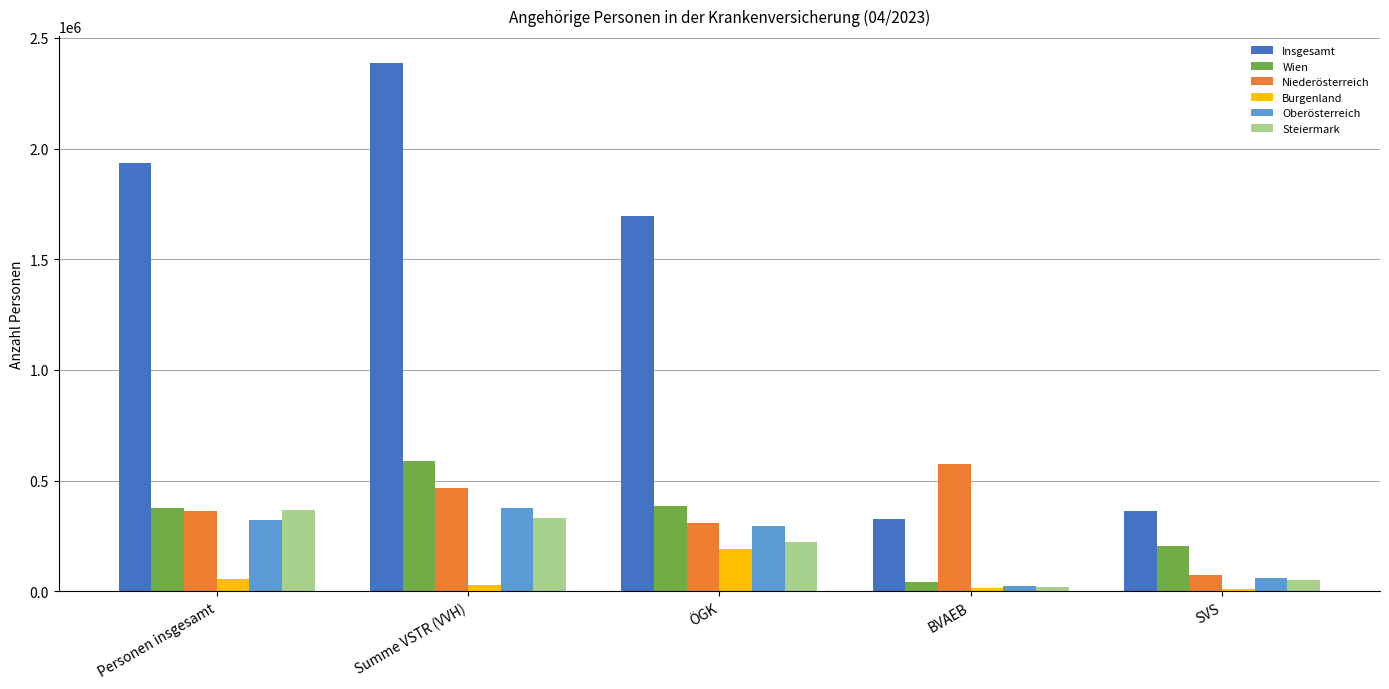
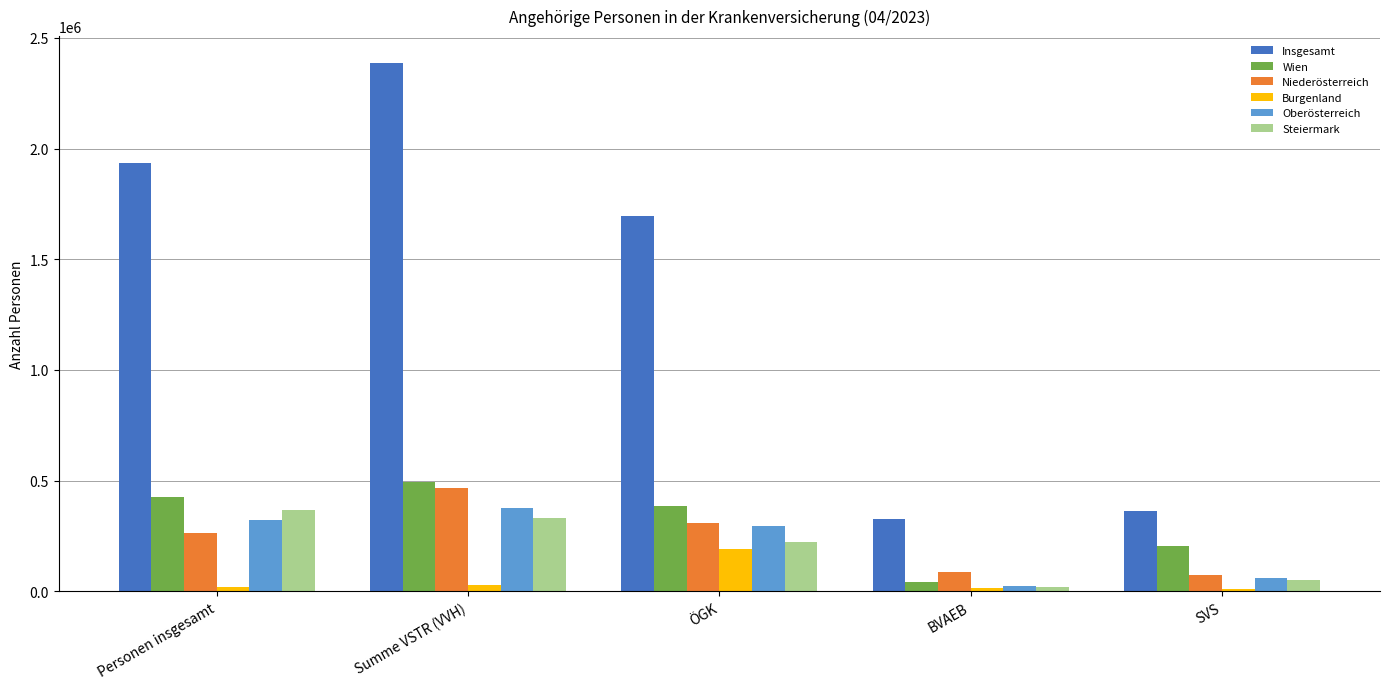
  {
    "Wien": {
-     "Personen insgesamt": 380000,
-     "Summe VSTR (VVH)": 590000,
+     "Personen insgesamt": 420000,
+     "Summe VSTR (VVH)": 490000,
      "ÖGK": 380000,
      "BVAEB": 40000,
      "SVS": 210000
    },
    "Niederösterreich": {
-     "Personen insgesamt": 360000,
+     "Personen insgesamt": 260000,
      "Summe VSTR (VVH)": 470000,
      "ÖGK": 310000,
-     "BVAEB": 580000,
+     "BVAEB": 90000,
      "SVS": 70000
    },
    "Burgenland": {
-     "Personen insgesamt": 60000,
+     "Personen insgesamt": 20000,
      "Summe VSTR (VVH)": 30000,
      "ÖGK": 190000,
      "BVAEB": 10000
    },
    "Steiermark": {
      "Personen insgesamt": 370000,
      "Summe VSTR (VVH)": 330000,
      "ÖGK": 220000,
      "BVAEB": 20000,
      "SVS": 50000
    }
  }
